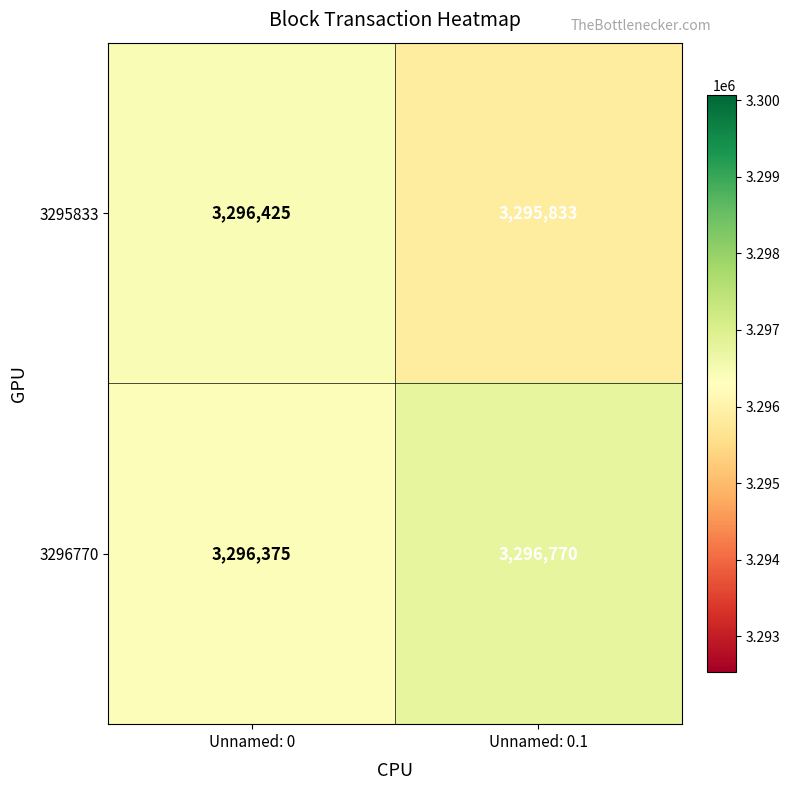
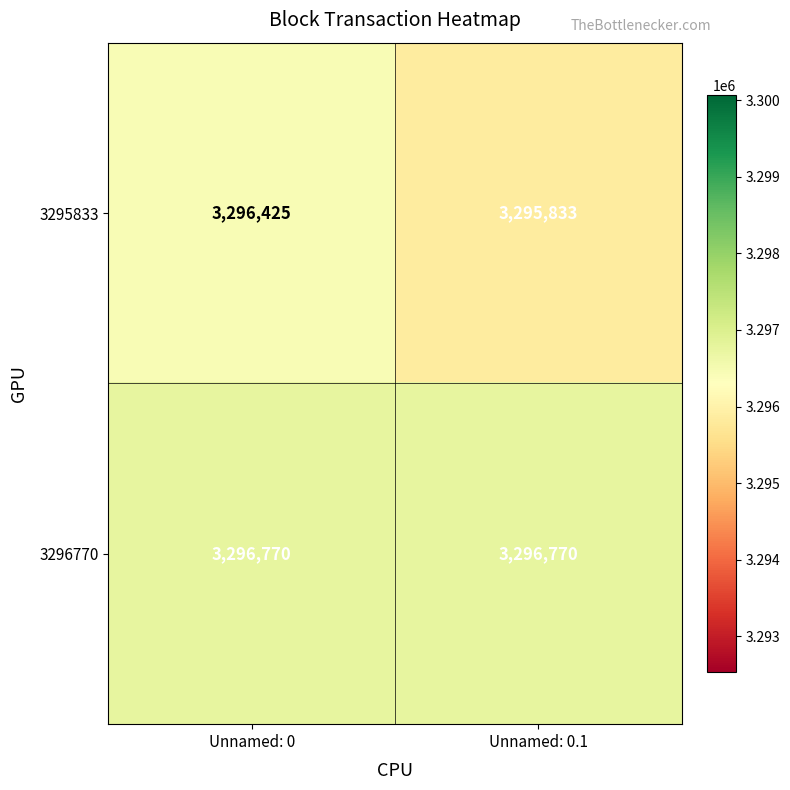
  {
    "3295833": {
      "Unnamed: 0": "3,296,425",
      "Unnamed: 0.1": "3,295,833"
    },
    "3296770": {
-     "Unnamed: 0": "3,296,375",
+     "Unnamed: 0": "3,296,770",
      "Unnamed: 0.1": "3,296,770"
    }
  }
